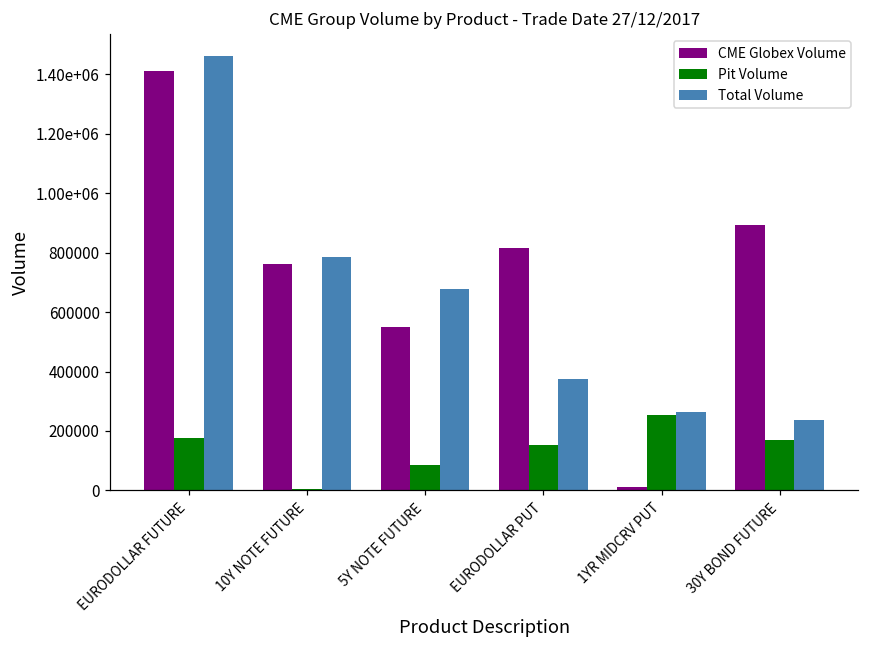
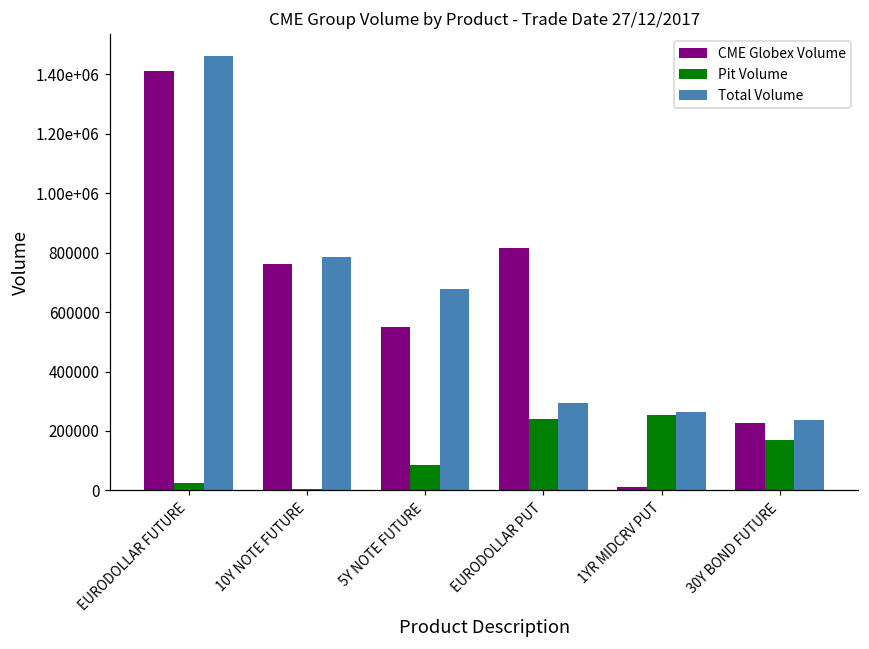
  {
    "CME Globex Volume": {
      "EURODOLLAR FUTURE": 1410000,
      "10Y NOTE FUTURE": 760000,
      "5Y NOTE FUTURE": 550000,
      "EURODOLLAR PUT": 820000,
      "1YR MIDCRV PUT": 10000,
-     "30Y BOND FUTURE": 890000
+     "30Y BOND FUTURE": 230000
    },
    "Pit Volume": {
-     "EURODOLLAR FUTURE": 180000,
+     "EURODOLLAR FUTURE": 20000,
      "5Y NOTE FUTURE": 80000,
-     "EURODOLLAR PUT": 150000,
+     "EURODOLLAR PUT": 240000,
      "1YR MIDCRV PUT": 250000,
      "30Y BOND FUTURE": 170000
    },
    "Total Volume": {
      "EURODOLLAR FUTURE": 1460000,
      "10Y NOTE FUTURE": 780000,
      "5Y NOTE FUTURE": 680000,
-     "EURODOLLAR PUT": 380000,
+     "EURODOLLAR PUT": 290000,
      "1YR MIDCRV PUT": 270000,
      "30Y BOND FUTURE": 240000
    }
  }
